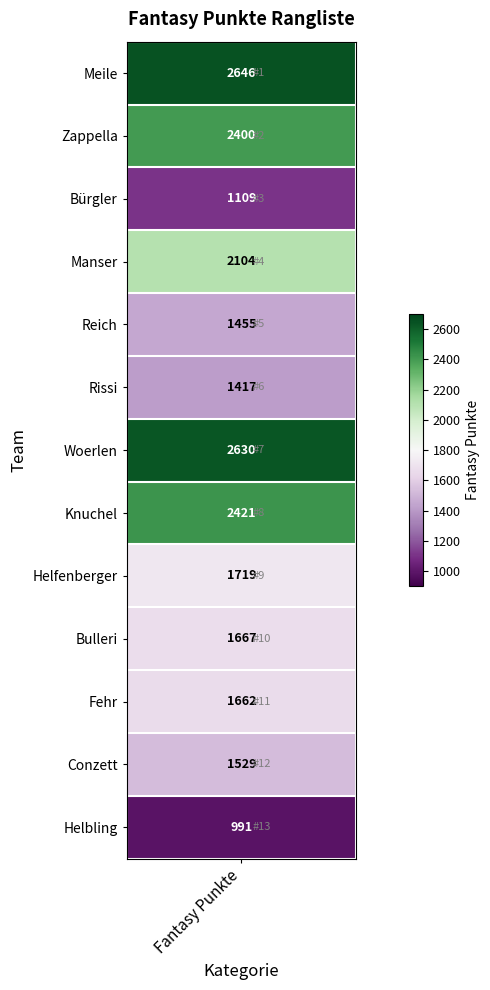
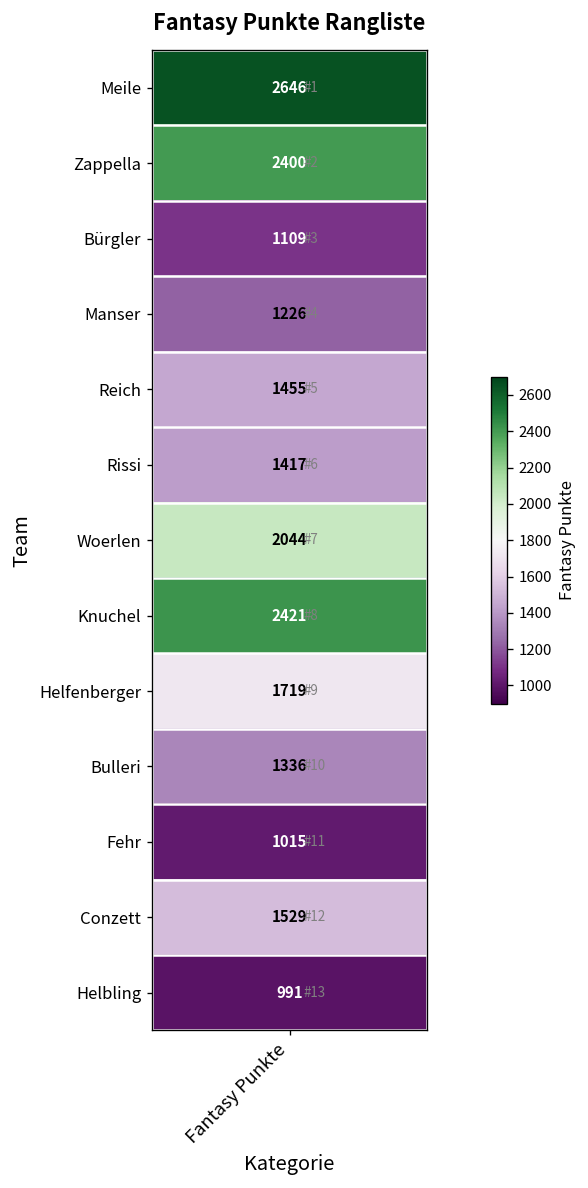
  {
    "Meile": {
      "Fantasy Punkte": 2646
    },
    "Zappella": {
      "Fantasy Punkte": 2400
    },
    "Bürgler": {
      "Fantasy Punkte": 1109
    },
    "Manser": {
-     "Fantasy Punkte": 2104
+     "Fantasy Punkte": 1226
    },
    "Reich": {
      "Fantasy Punkte": 1455
    },
    "Rissi": {
      "Fantasy Punkte": 1417
    },
    "Woerlen": {
-     "Fantasy Punkte": 2630
+     "Fantasy Punkte": 2044
    },
    "Knuchel": {
      "Fantasy Punkte": 2421
    },
    "Helfenberger": {
      "Fantasy Punkte": 1719
    },
    "Bulleri": {
-     "Fantasy Punkte": 1667
+     "Fantasy Punkte": 1336
    },
    "Fehr": {
-     "Fantasy Punkte": 1662
+     "Fantasy Punkte": 1015
    },
    "Conzett": {
      "Fantasy Punkte": 1529
    }
  }
